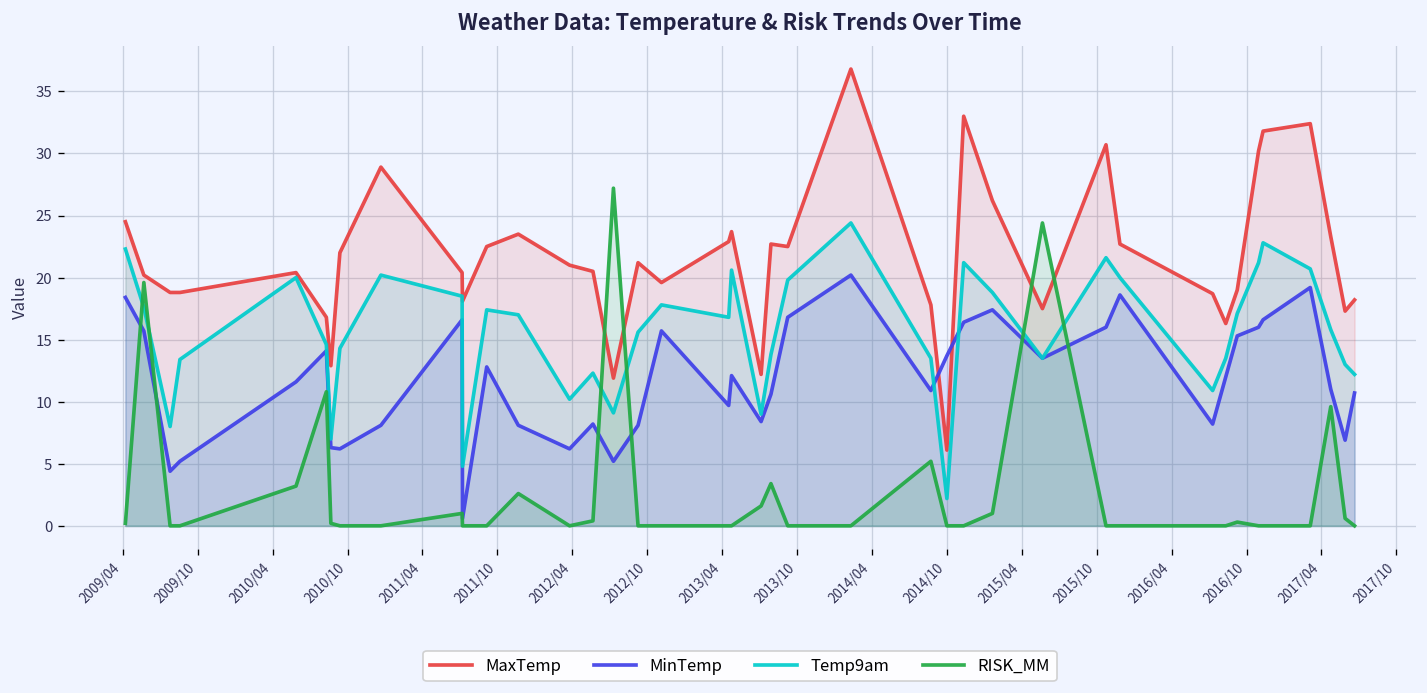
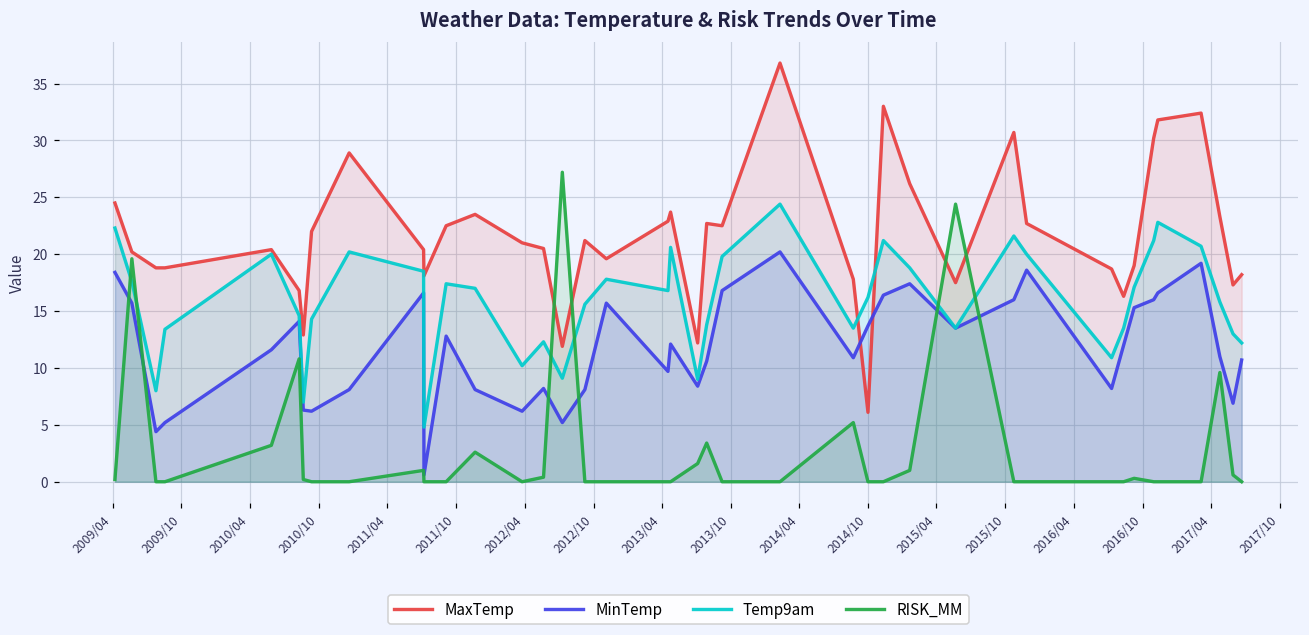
  {
    "MaxTemp": {
      "2014/10": 6.1
    },
    "MinTemp": {
      "2014/10": 13.7
    },
    "Temp9am": {
-     "2014/10": 2.2
+     "2014/10": 16.2
    },
    "RISK_MM": {
      "2014/10": 0.0
    }
  }
